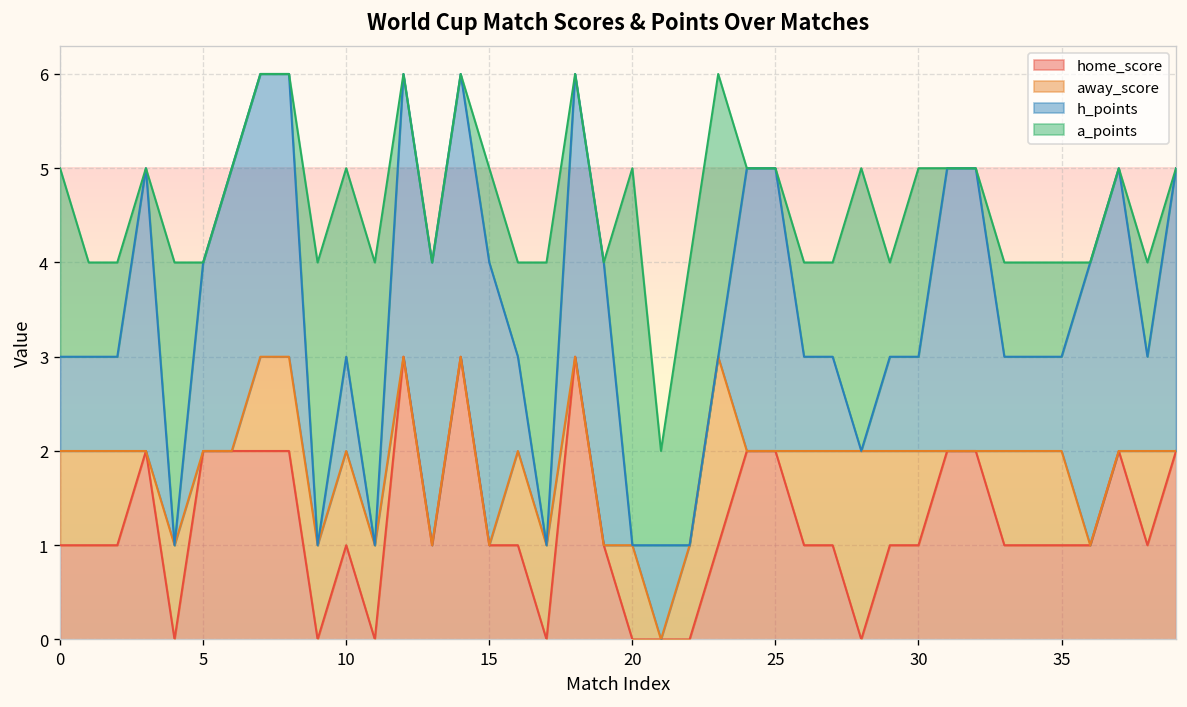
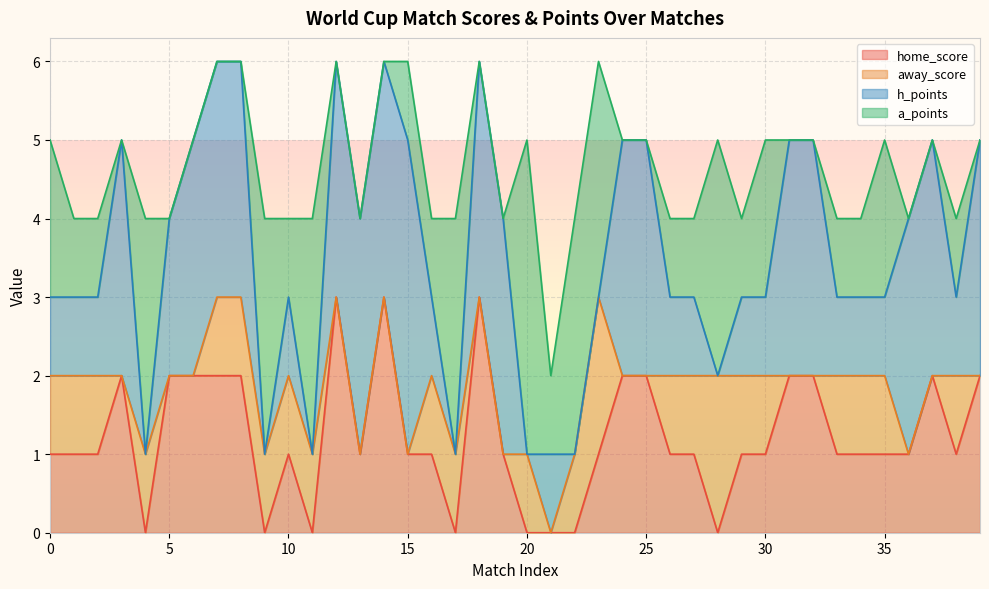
  {
    "h_points": {
      "0": 3,
      "10": 3,
-     "15": 3,
+     "15": 4,
      "30": 3,
      "35": 3
    },
    "a_points": {
      "0": 5,
-     "10": 2,
+     "10": 1,
      "20": 5,
      "30": 5,
-     "35": 1
+     "35": 2
    }
  }
